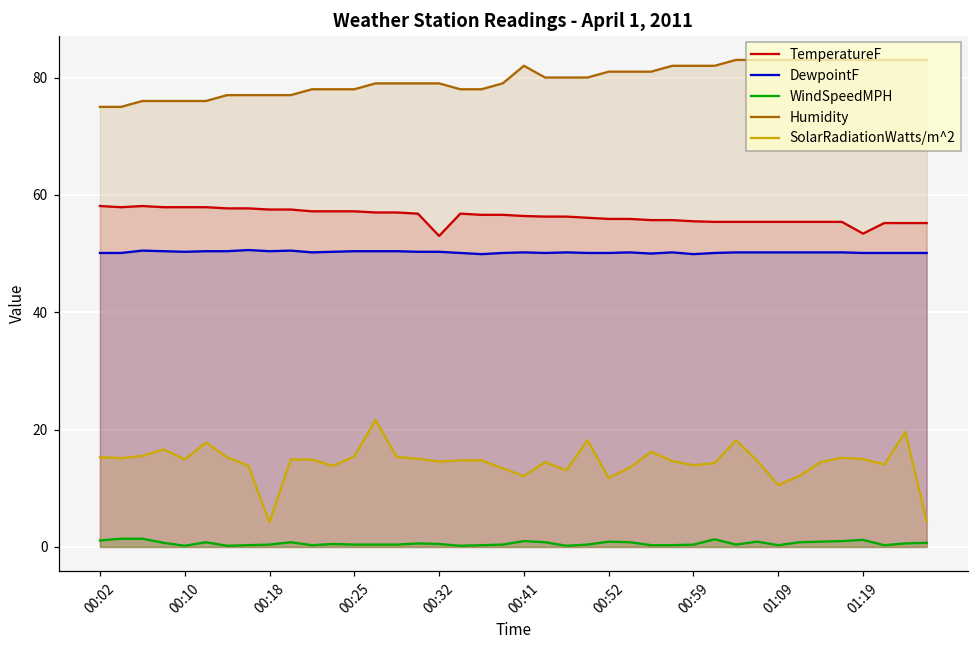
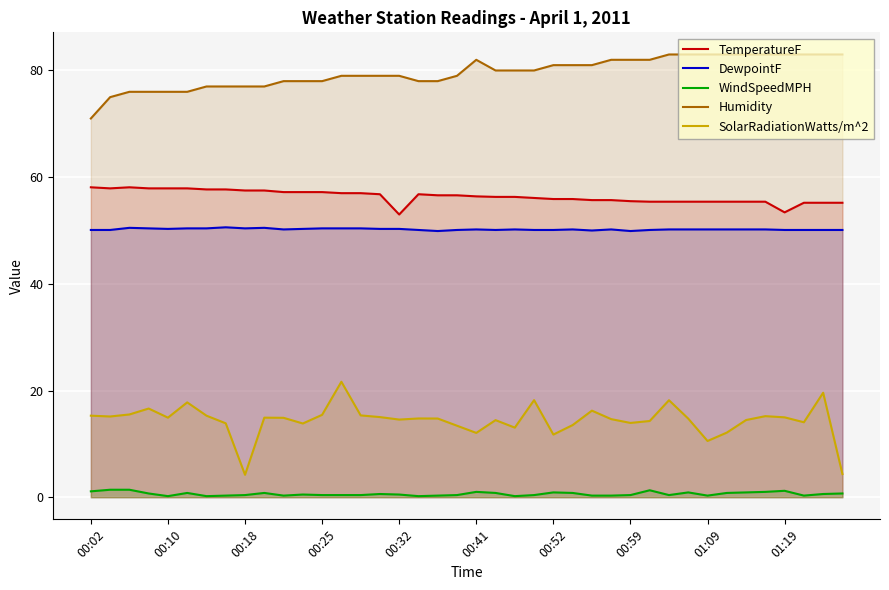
  {
    "TemperatureF": {
      "00:02": 58,
      "00:10": 58,
      "00:18": 58,
      "00:25": 57,
      "00:32": 53,
      "00:41": 56,
      "00:52": 56,
      "00:59": 56,
      "01:09": 55,
      "01:19": 53
    },
    "DewpointF": {
      "00:02": 50,
      "00:10": 50,
      "00:18": 50,
      "00:25": 50,
      "00:32": 50,
      "00:41": 50,
      "00:52": 50,
      "00:59": 50,
      "01:09": 50,
      "01:19": 50
    },
    "WindSpeedMPH": {
      "00:02": 1,
      "00:10": 0,
      "00:18": 0,
      "00:25": 0,
      "00:32": 1,
      "00:41": 1,
      "00:52": 1,
      "00:59": 0,
      "01:09": 0,
      "01:19": 1
    },
    "Humidity": {
-     "00:02": 75,
+     "00:02": 71,
      "00:10": 76,
      "00:18": 77,
      "00:25": 78,
      "00:32": 79,
      "00:41": 82,
      "00:52": 81,
      "00:59": 82
    },
    "SolarRadiationWatts/m^2": {
      "00:02": 15,
      "00:10": 15,
      "00:18": 4,
      "00:25": 15,
      "00:32": 15,
      "00:41": 12,
      "00:52": 12,
      "00:59": 14,
      "01:09": 11,
      "01:19": 15
    }
  }
